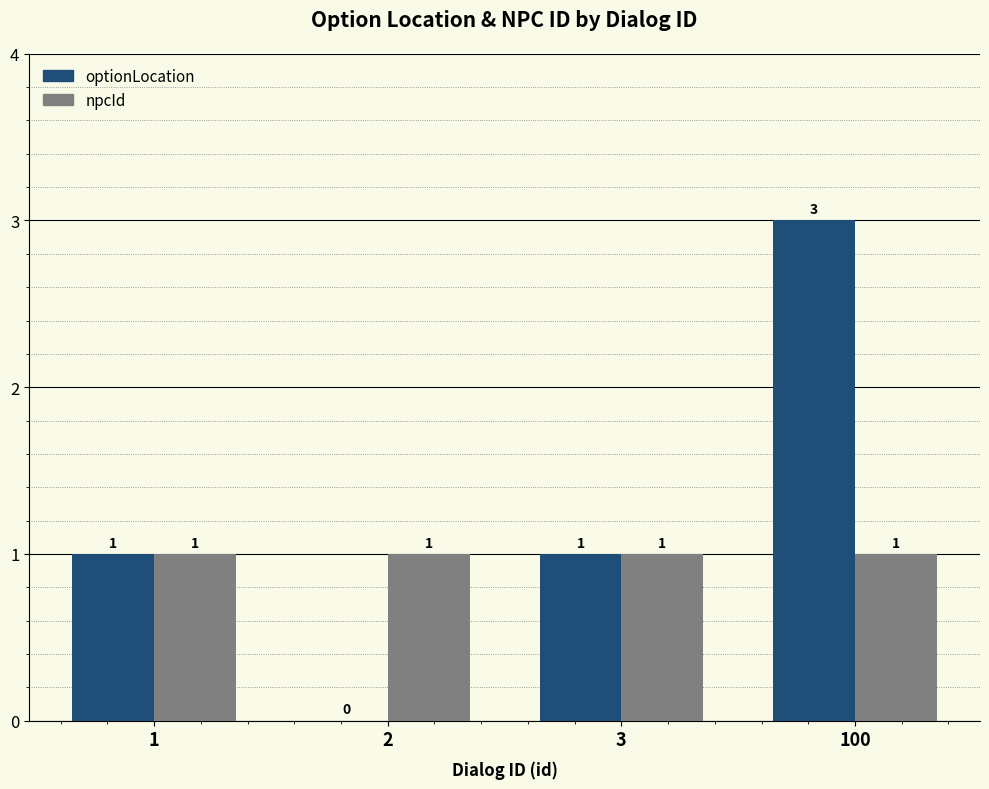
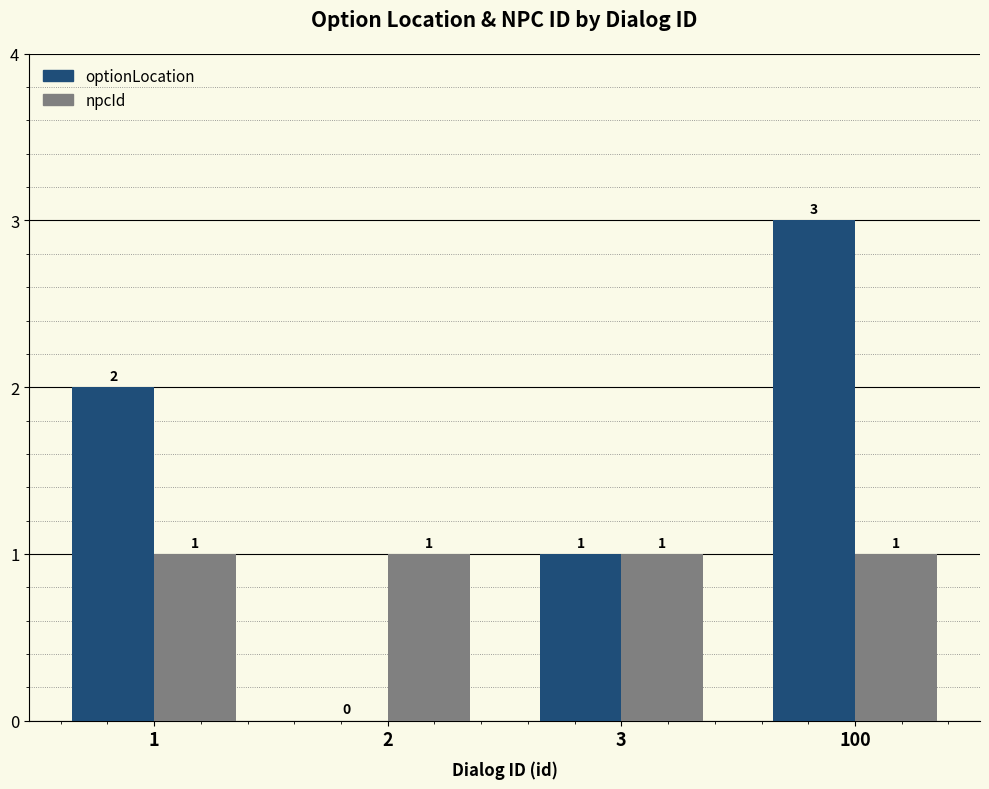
  {
    "optionLocation": {
-     "1": 1,
+     "1": 2,
      "2": 0,
      "3": 1,
      "100": 3
    },
    "npcId": {
      "1": 1,
      "2": 1,
      "3": 1,
      "100": 1
    }
  }
